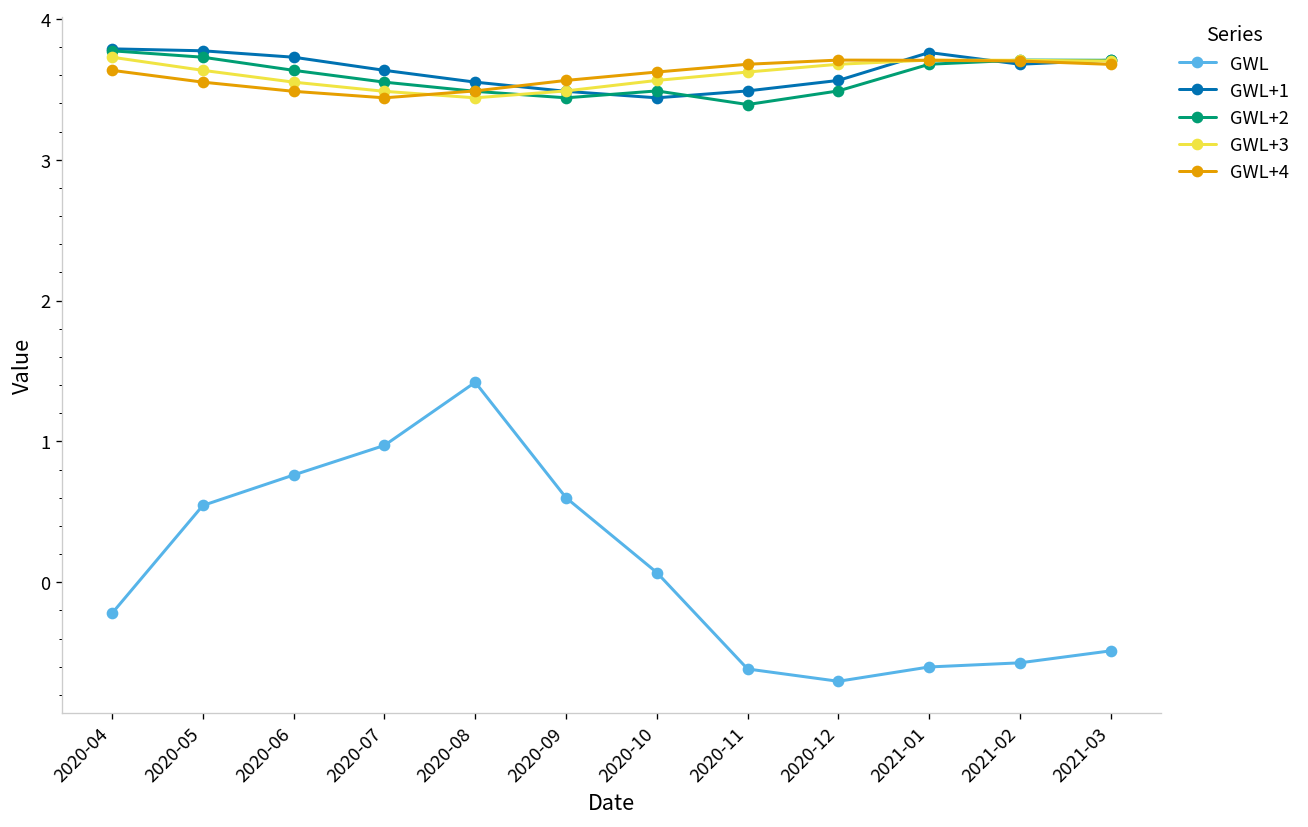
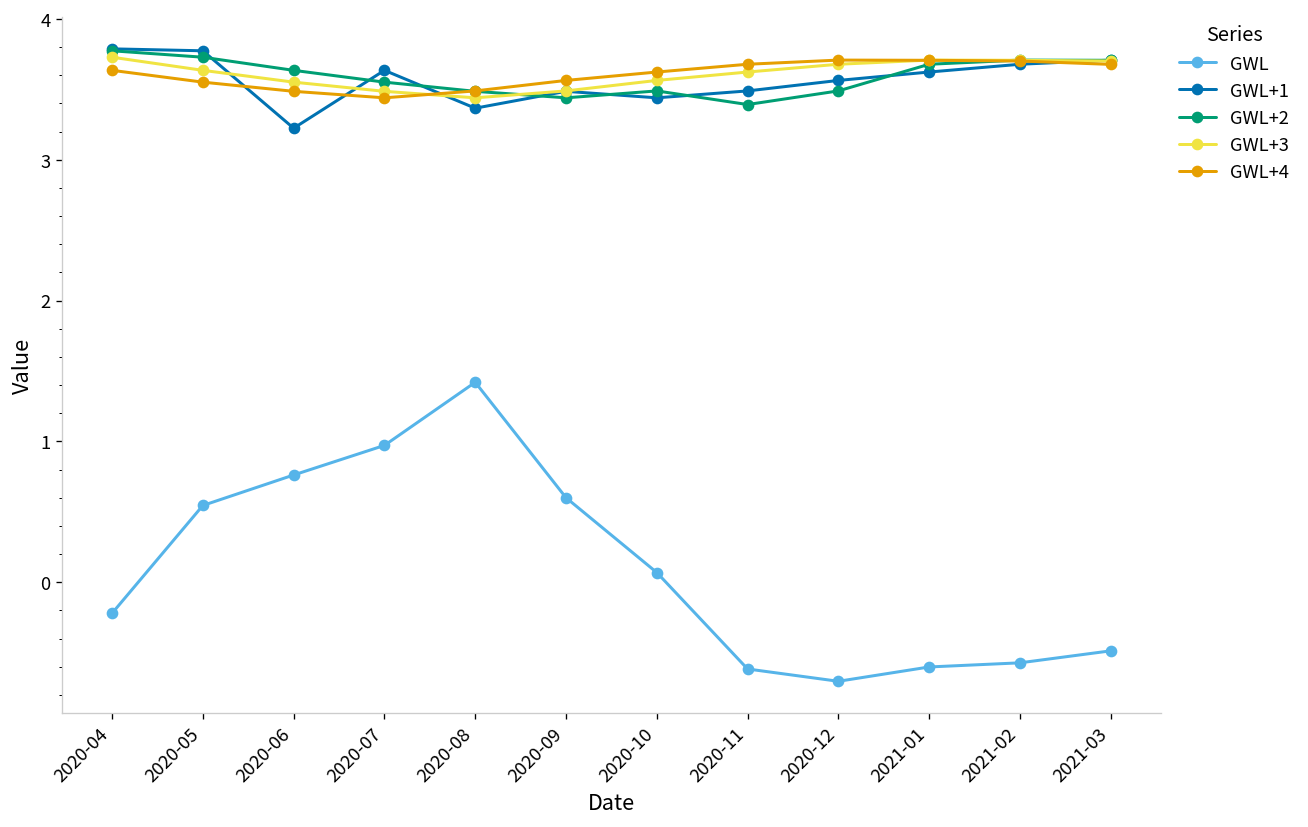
  {
    "GWL": {
      "2020-04": -0.22,
      "2020-05": 0.54,
      "2020-06": 0.76,
      "2020-07": 0.97,
      "2020-08": 1.42,
      "2020-09": 0.60,
      "2020-10": 0.07,
      "2020-11": -0.62,
      "2020-12": -0.70,
      "2021-01": -0.60,
      "2021-02": -0.57,
      "2021-03": -0.49
    },
    "GWL+1": {
      "2020-05": 3.77,
-     "2020-06": 3.73,
+     "2020-06": 3.22,
      "2020-07": 3.63,
-     "2020-08": 3.55,
+     "2020-08": 3.37,
      "2020-10": 3.44,
      "2020-11": 3.49,
      "2020-12": 3.56,
-     "2021-01": 3.76,
+     "2021-01": 3.62,
      "2021-02": 3.68
    },
    "GWL+2": {
      "2020-05": 3.73,
      "2020-06": 3.63,
      "2020-07": 3.55,
      "2020-09": 3.44,
      "2020-10": 3.49,
      "2020-11": 3.39,
      "2020-12": 3.49,
      "2021-01": 3.68
    },
    "GWL+3": {
      "2020-04": 3.73,
      "2020-05": 3.63,
      "2020-06": 3.55,
      "2020-07": 3.49,
      "2020-08": 3.44,
      "2020-10": 3.56,
      "2020-11": 3.62,
      "2020-12": 3.68
    },
    "GWL+4": {
      "2020-04": 3.63,
      "2020-05": 3.55,
      "2020-06": 3.49,
      "2020-07": 3.44,
      "2020-09": 3.56,
      "2020-10": 3.62,
      "2020-11": 3.68,
      "2020-12": 3.71,
      "2021-03": 3.68
    }
  }
